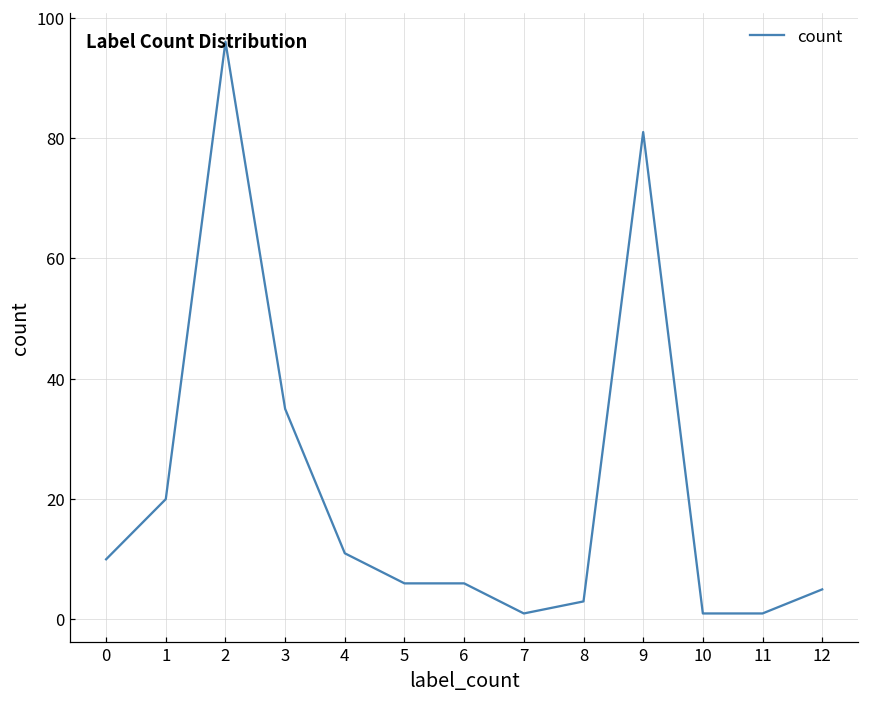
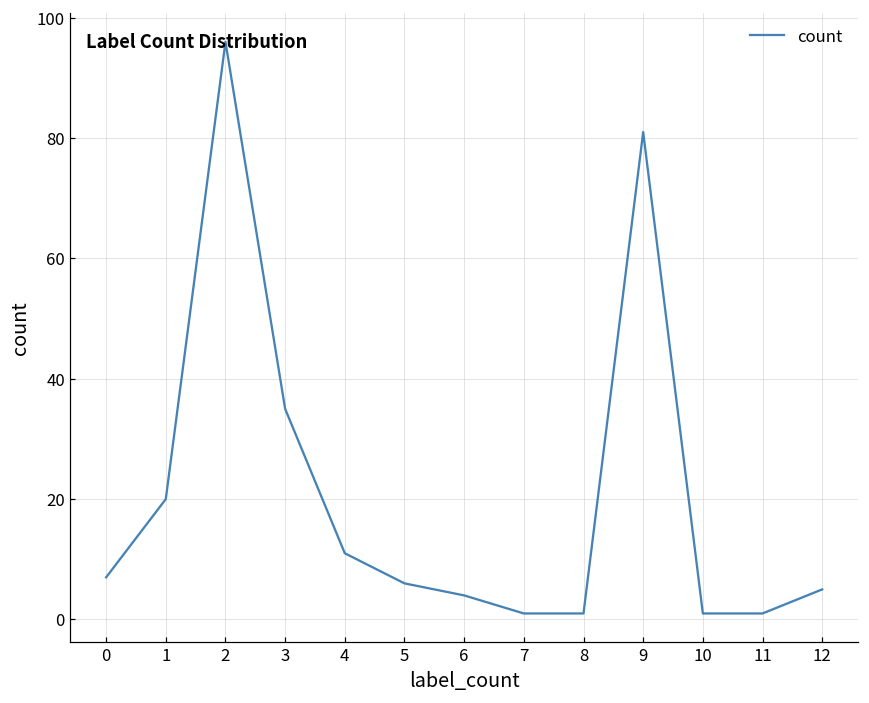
  {
-   "0": 10,
+   "0": 7,
    "1": 20,
    "2": 96,
    "3": 35,
    "4": 11,
    "5": 6,
-   "6": 6,
+   "6": 4,
    "7": 1,
-   "8": 3,
+   "8": 1,
    "9": 81,
    "10": 1,
    "11": 1,
    "12": 5
  }
